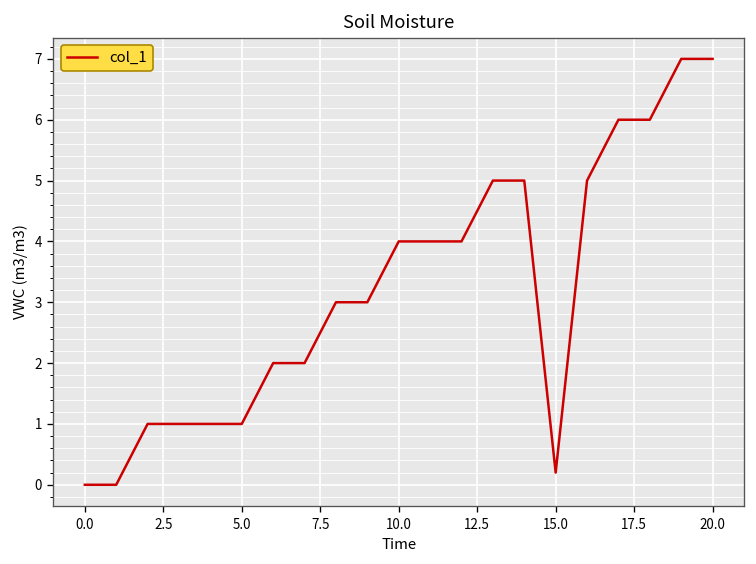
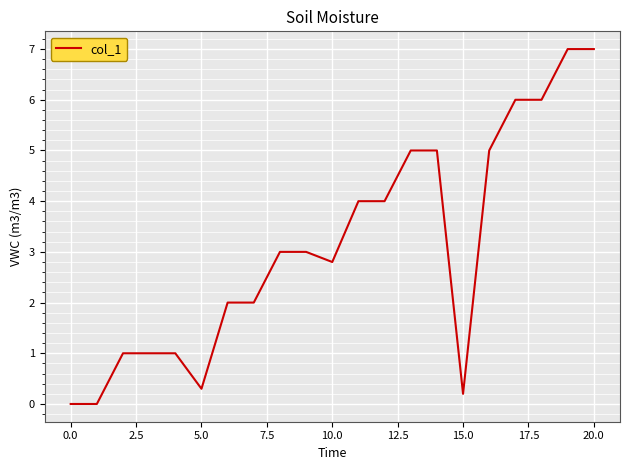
  {
    "0.0": 0.0,
-   "5.0": 1.0,
-   "10.0": 4.0,
+   "5.0": 0.3,
+   "10.0": 2.8,
    "15.0": 0.2,
    "20.0": 7.0
  }
